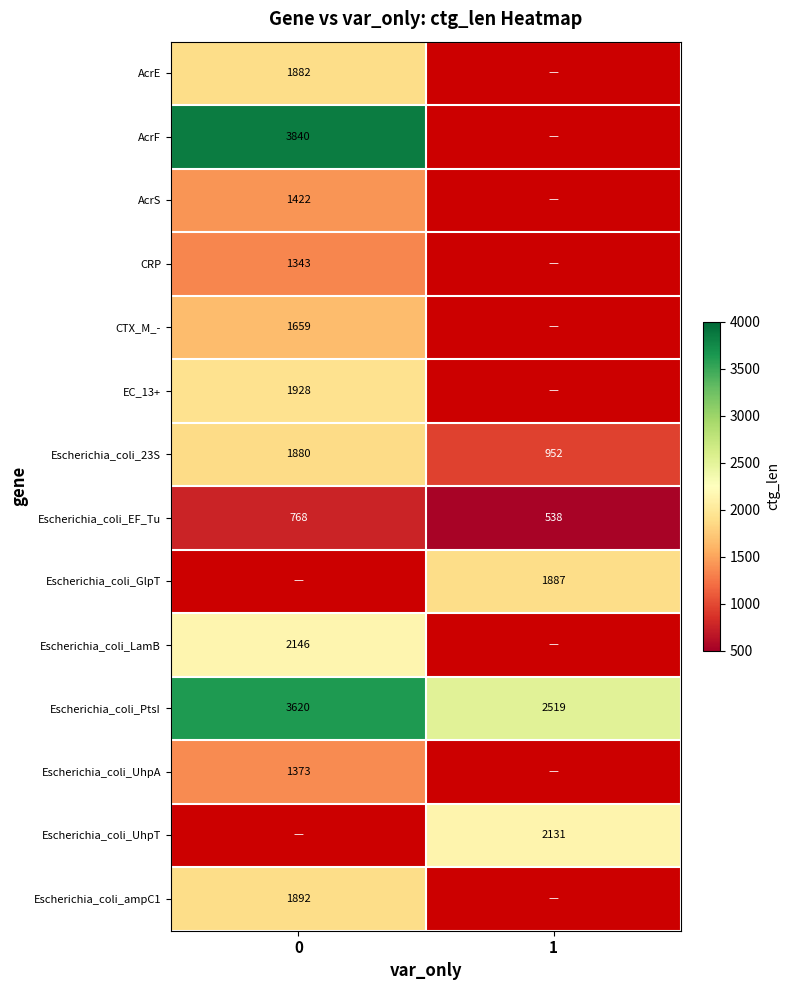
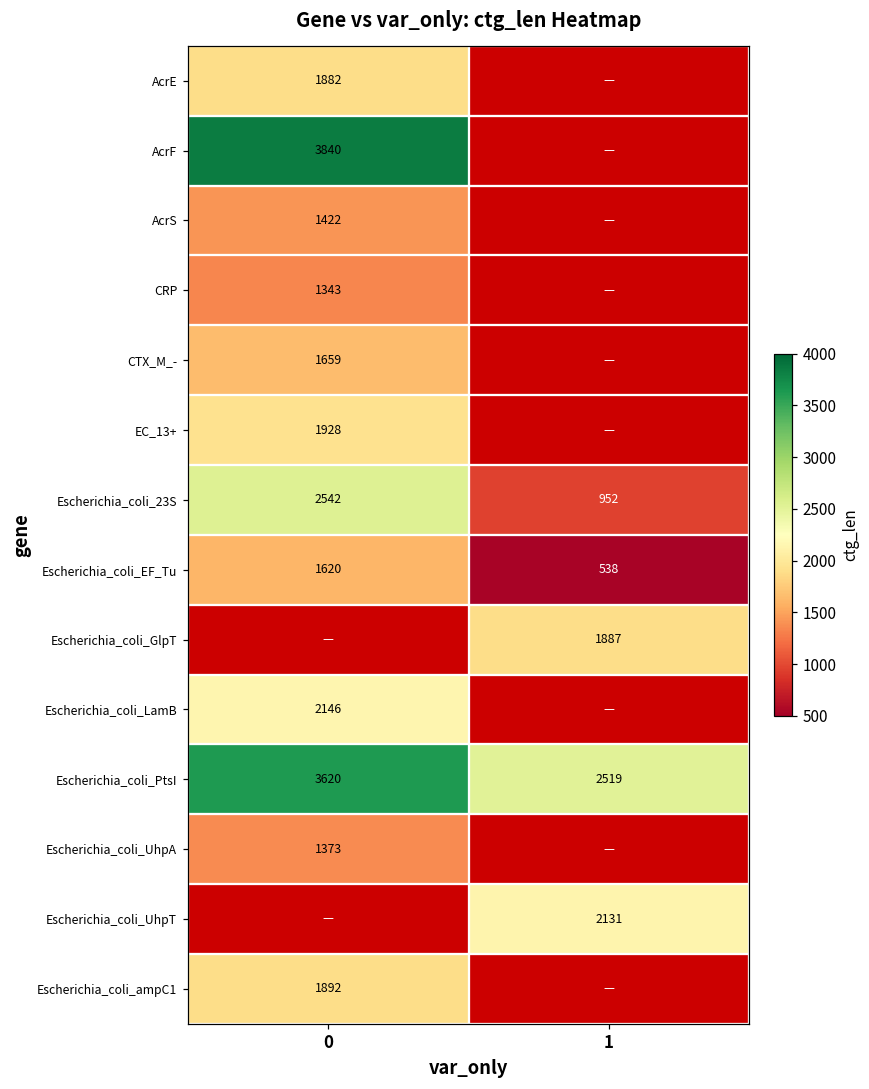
  {
    "AcrE": {
      "0": 1882
    },
    "AcrF": {
      "0": 3840
    },
    "AcrS": {
      "0": 1422
    },
    "CRP": {
      "0": 1343
    },
    "CTX_M_-": {
      "0": 1659
    },
    "EC_13+": {
      "0": 1928
    },
    "Escherichia_coli_23S": {
-     "0": 1880,
+     "0": 2542,
      "1": 952
    },
    "Escherichia_coli_EF_Tu": {
-     "0": 768,
+     "0": 1620,
      "1": 538
    },
    "Escherichia_coli_GlpT": {
      "1": 1887
    },
    "Escherichia_coli_LamB": {
      "0": 2146
    },
    "Escherichia_coli_PtsI": {
      "0": 3620,
      "1": 2519
    },
    "Escherichia_coli_UhpA": {
      "0": 1373
    },
    "Escherichia_coli_UhpT": {
      "1": 2131
    },
    "Escherichia_coli_ampC1": {
      "0": 1892
    }
  }
